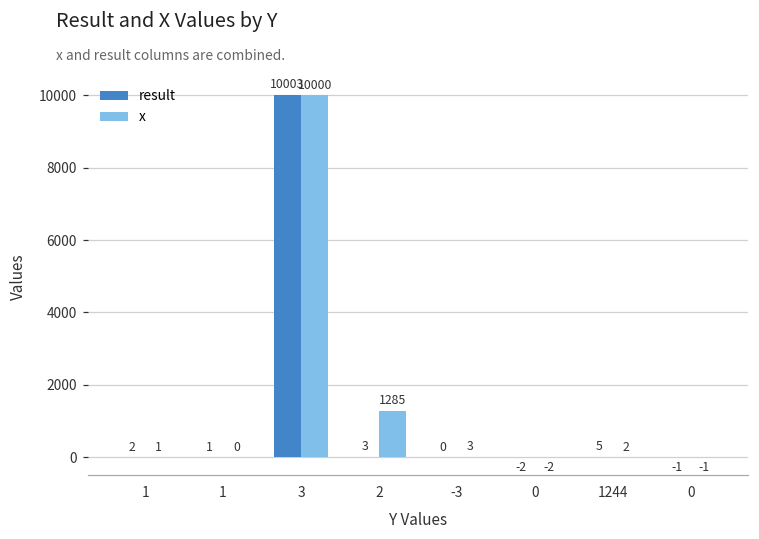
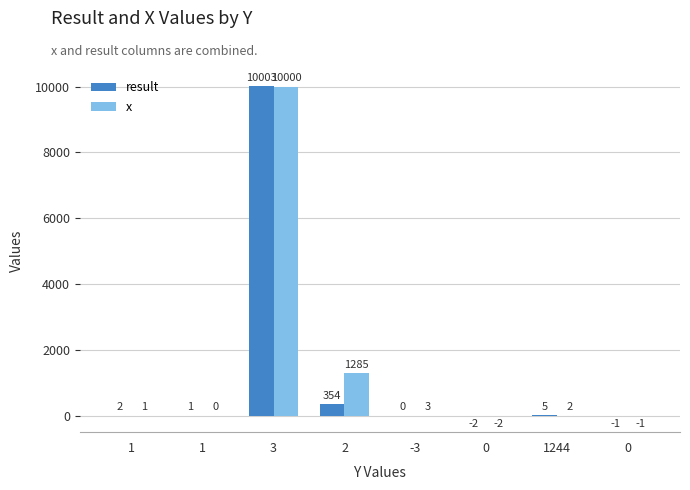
  {
    "result": {
-     "2": 3,
+     "2": 354,
      "-3": 0,
      "1244": 5
    },
    "x": {
      "2": 1285,
      "-3": 3,
      "1244": 2
    }
  }
